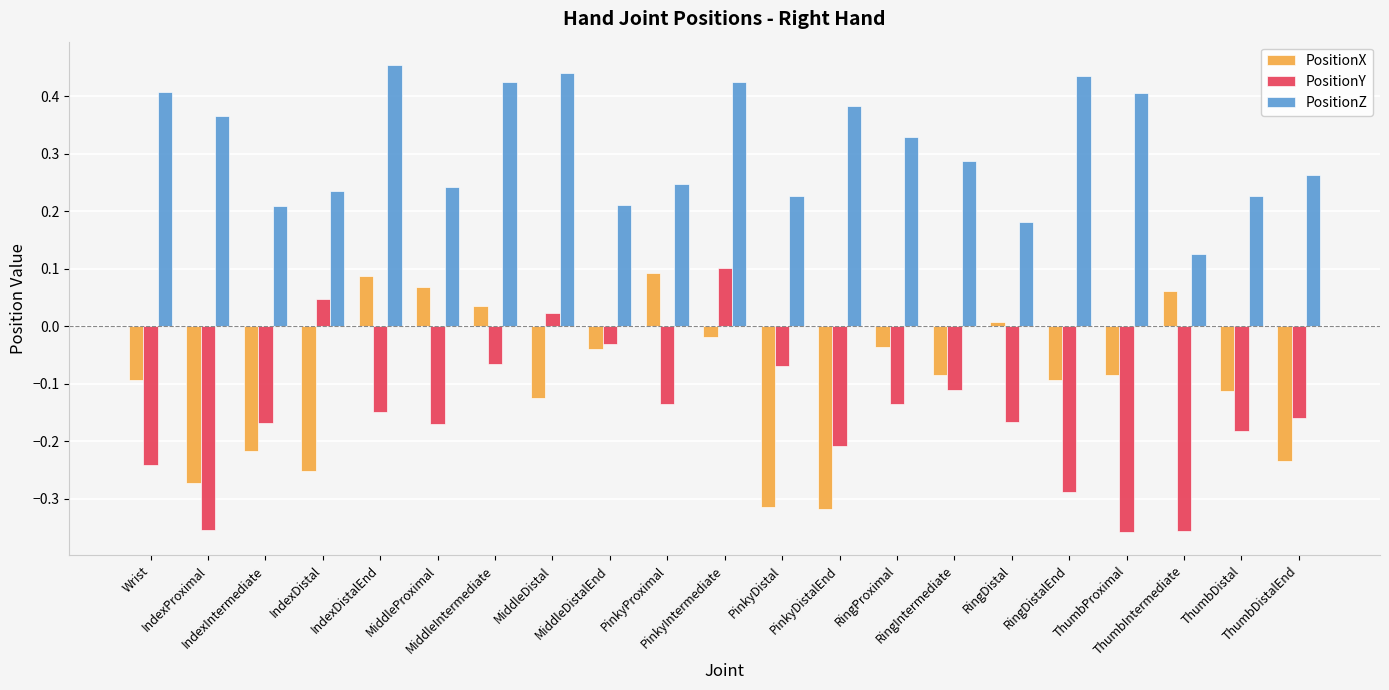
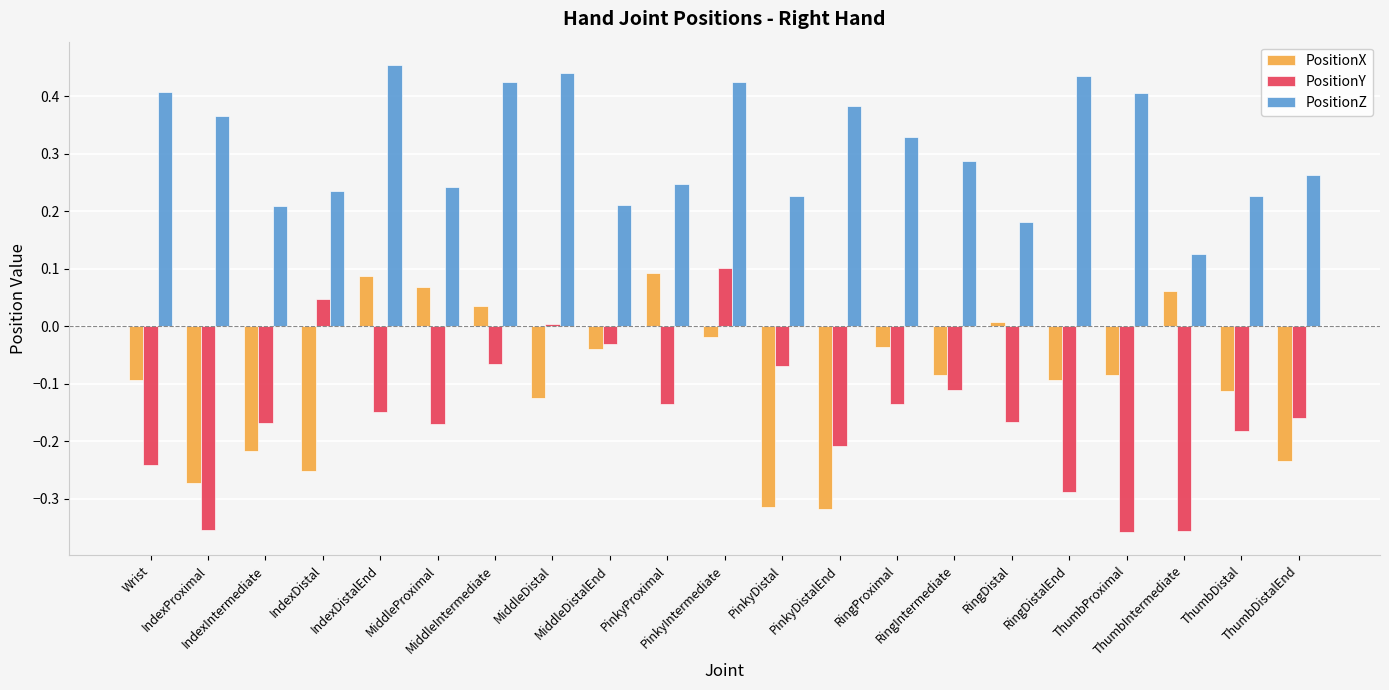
  {
    "PositionX": {
      "Wrist": -0.09,
      "IndexProximal": -0.27,
      "IndexIntermediate": -0.22,
      "IndexDistal": -0.25,
      "IndexDistalEnd": 0.09,
      "MiddleProximal": 0.07,
      "MiddleIntermediate": 0.04,
      "MiddleDistal": -0.12,
      "MiddleDistalEnd": -0.04,
      "PinkyProximal": 0.09,
      "PinkyIntermediate": -0.02,
      "PinkyDistal": -0.31,
      "PinkyDistalEnd": -0.32,
      "RingProximal": -0.04,
      "RingIntermediate": -0.08,
      "RingDistal": 0.01,
      "RingDistalEnd": -0.09,
      "ThumbProximal": -0.08,
      "ThumbIntermediate": 0.06,
      "ThumbDistal": -0.11,
      "ThumbDistalEnd": -0.23
    },
    "PositionY": {
      "Wrist": -0.24,
      "IndexProximal": -0.35,
      "IndexIntermediate": -0.17,
      "IndexDistal": 0.05,
      "IndexDistalEnd": -0.15,
      "MiddleProximal": -0.17,
      "MiddleIntermediate": -0.07,
-     "MiddleDistal": 0.02,
+     "MiddleDistal": 0.00,
      "MiddleDistalEnd": -0.03,
      "PinkyProximal": -0.13,
      "PinkyIntermediate": 0.10,
      "PinkyDistal": -0.07,
      "PinkyDistalEnd": -0.21,
      "RingProximal": -0.13,
      "RingIntermediate": -0.11,
      "RingDistal": -0.17,
      "RingDistalEnd": -0.29,
      "ThumbProximal": -0.36,
      "ThumbIntermediate": -0.36,
      "ThumbDistal": -0.18,
      "ThumbDistalEnd": -0.16
    },
    "PositionZ": {
      "Wrist": 0.41,
      "IndexProximal": 0.37,
      "IndexIntermediate": 0.21,
      "IndexDistal": 0.23,
      "IndexDistalEnd": 0.45,
      "MiddleProximal": 0.24,
      "MiddleIntermediate": 0.43,
      "MiddleDistal": 0.44,
      "MiddleDistalEnd": 0.21,
      "PinkyProximal": 0.25,
      "PinkyIntermediate": 0.42,
      "PinkyDistal": 0.23,
      "PinkyDistalEnd": 0.38,
      "RingProximal": 0.33,
      "RingIntermediate": 0.29,
      "RingDistal": 0.18,
      "RingDistalEnd": 0.44,
      "ThumbProximal": 0.41,
      "ThumbIntermediate": 0.13,
      "ThumbDistal": 0.23,
      "ThumbDistalEnd": 0.26
    }
  }
